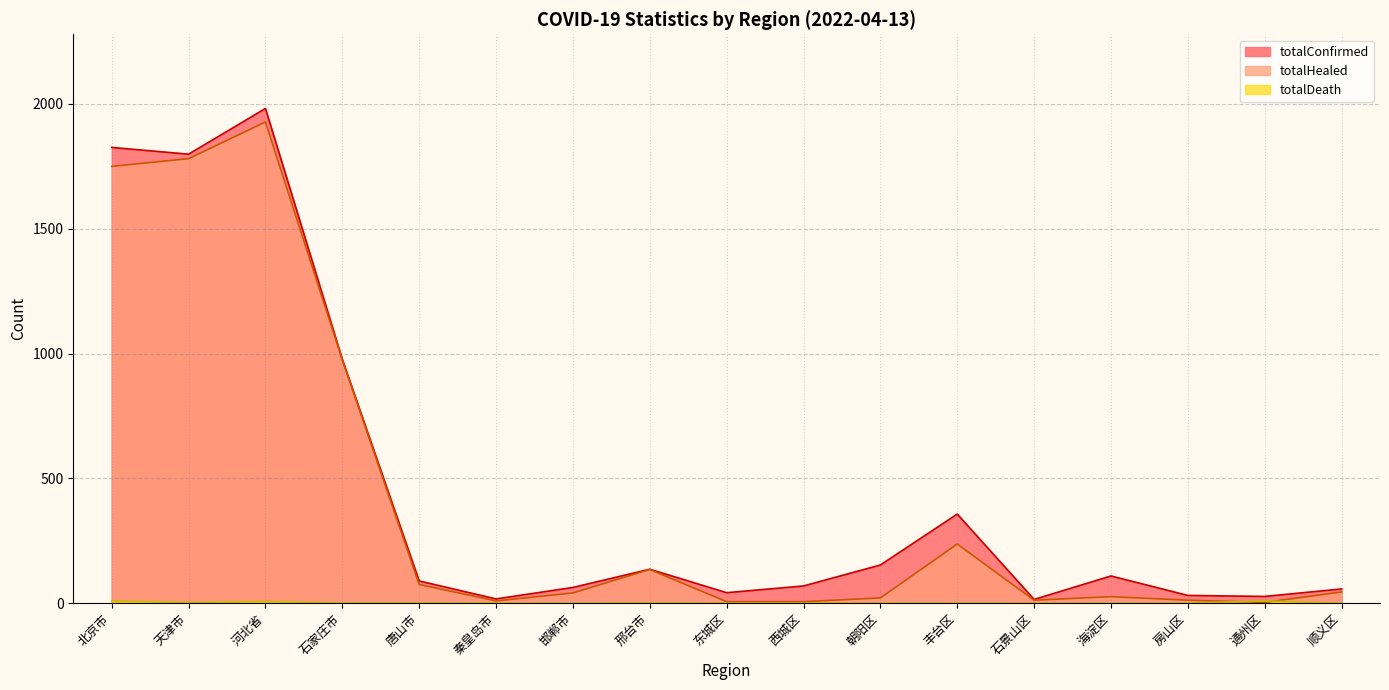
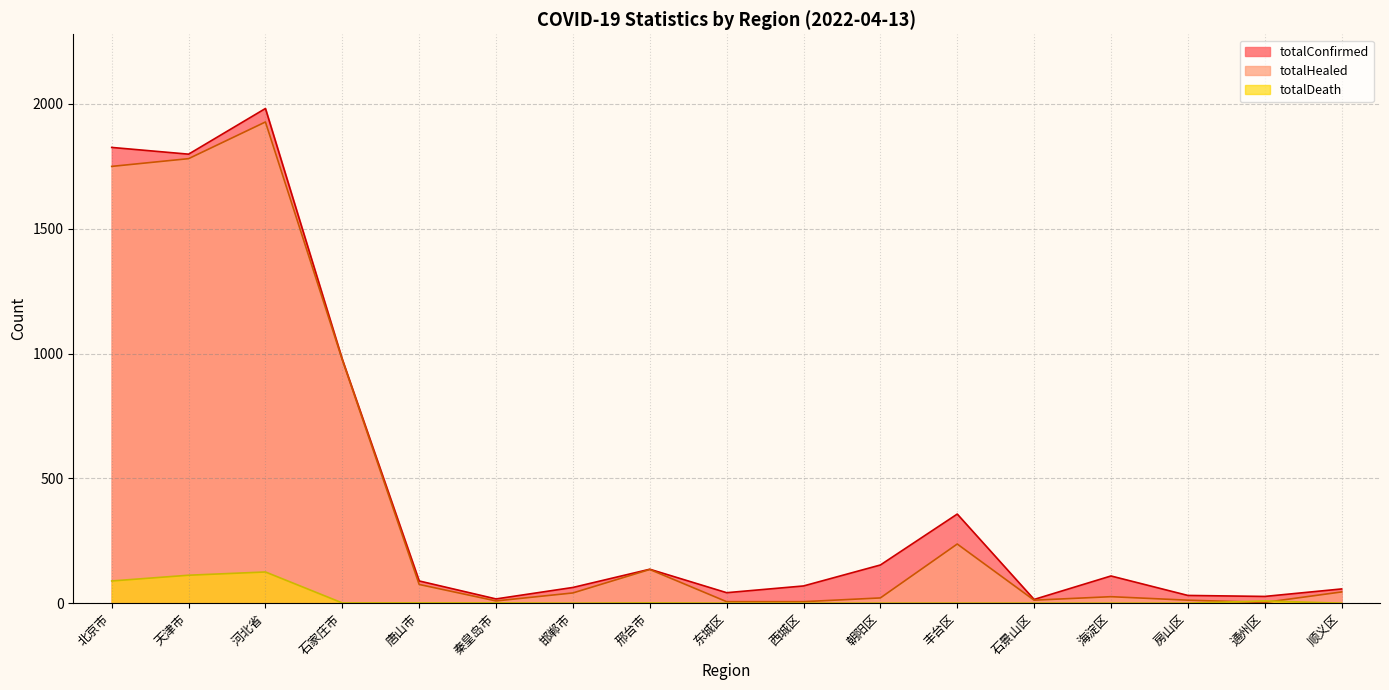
  {
    "totalDeath": {
-     "北京市": 10,
-     "天津市": 0,
-     "河北省": 10,
+     "北京市": 90,
+     "天津市": 110,
+     "河北省": 130,
      "石家庄市": 0,
      "唐山市": 0,
      "邯郸市": 0,
      "邢台市": 0,
      "朝阳区": 0,
      "丰台区": 0,
      "石景山区": 0,
      "海淀区": 0,
      "房山区": 0,
      "顺义区": 0
    }
  }
